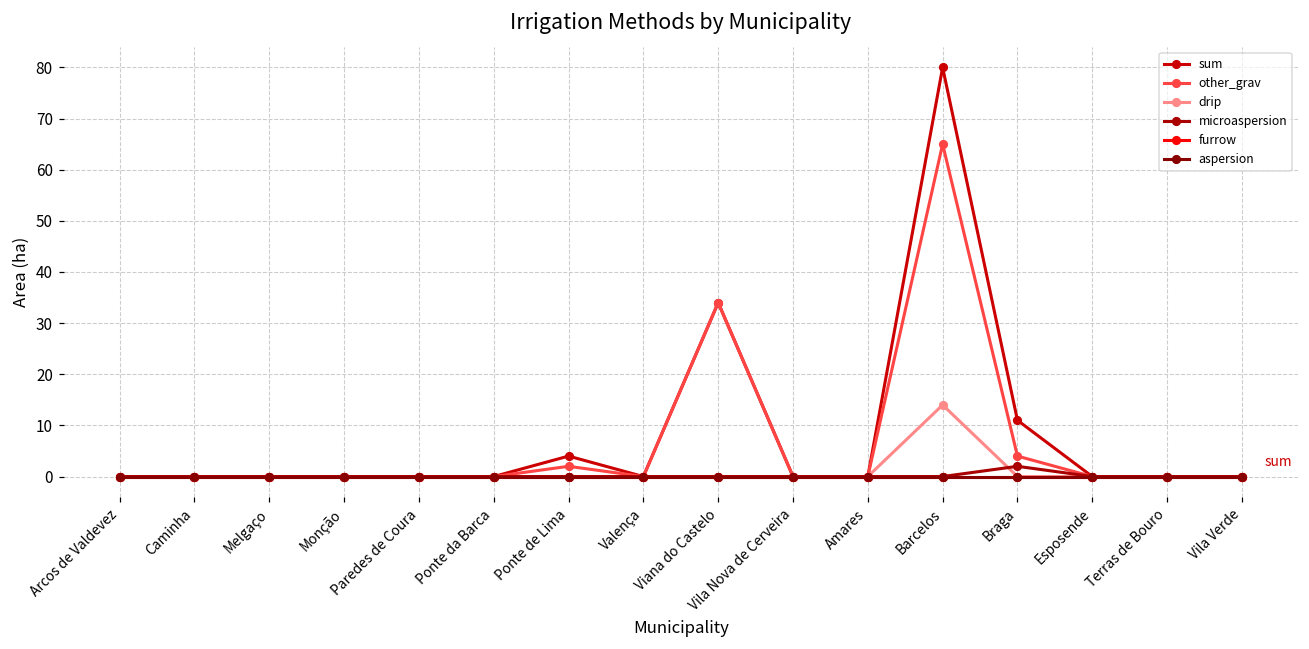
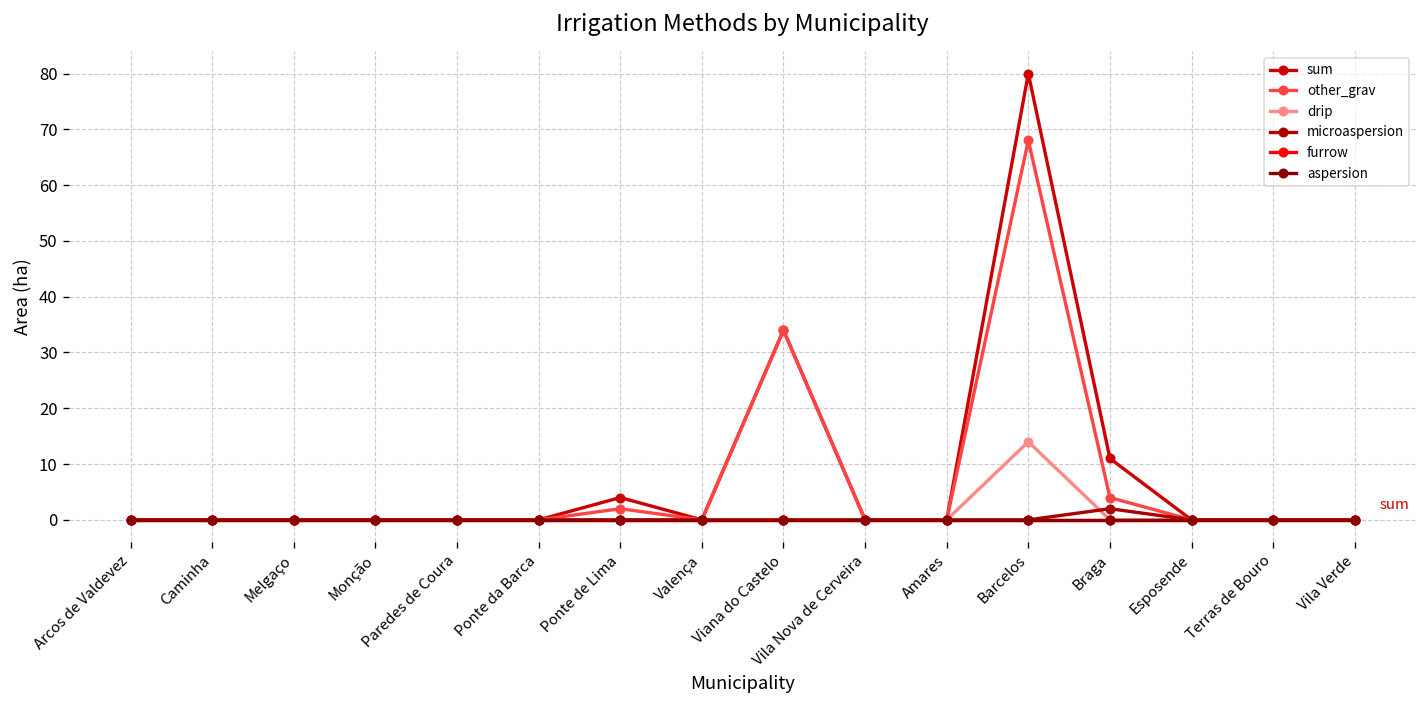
  {
    "other_grav": {
      "Ponte de Lima": 2,
-     "Barcelos": 65,
+     "Barcelos": 68,
      "Braga": 4
    },
    "drip": {
      "Barcelos": 14
    }
  }
